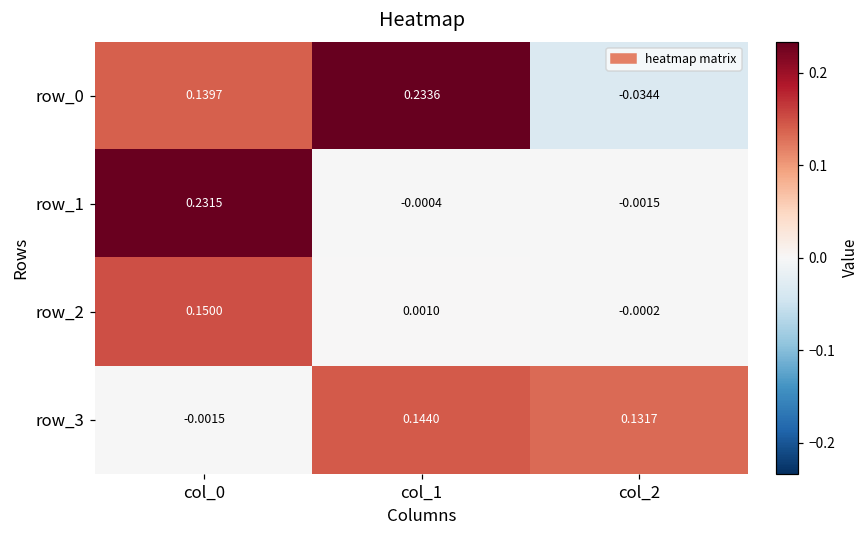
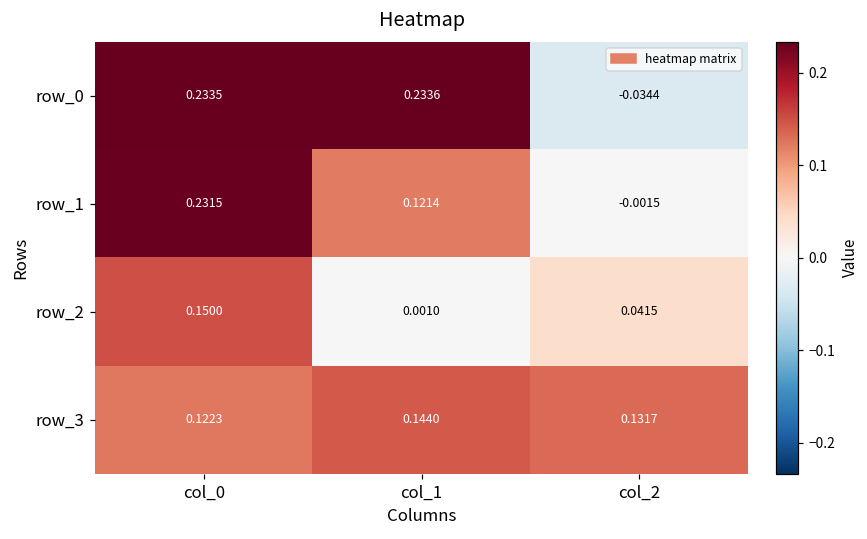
  {
    "row_0": {
-     "col_0": 0.1397,
+     "col_0": 0.2335,
      "col_1": 0.2336,
      "col_2": -0.0344
    },
    "row_1": {
      "col_0": 0.2315,
-     "col_1": -0.0004,
+     "col_1": 0.1214,
      "col_2": -0.0015
    },
    "row_2": {
      "col_0": 0.1500,
      "col_1": 0.0010,
-     "col_2": -0.0002
+     "col_2": 0.0415
    },
    "row_3": {
-     "col_0": -0.0015,
+     "col_0": 0.1223,
      "col_1": 0.1440,
      "col_2": 0.1317
    }
  }
